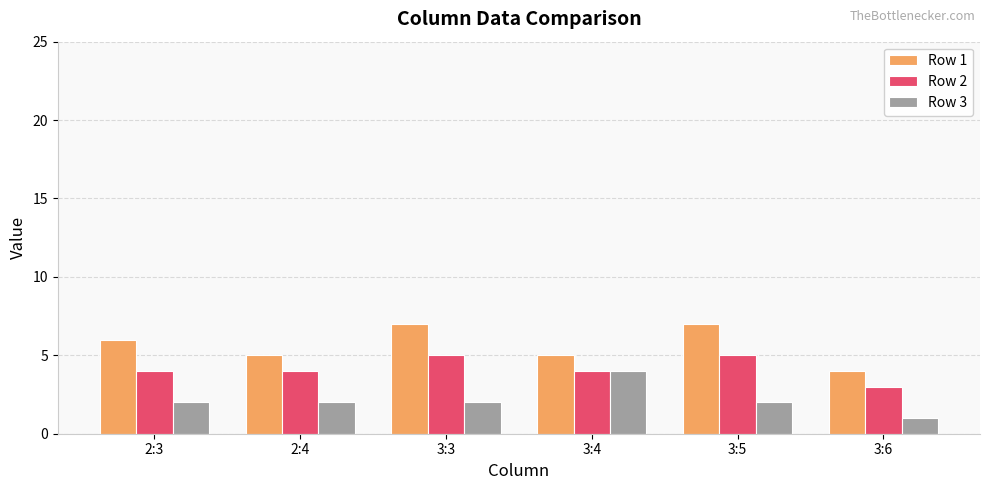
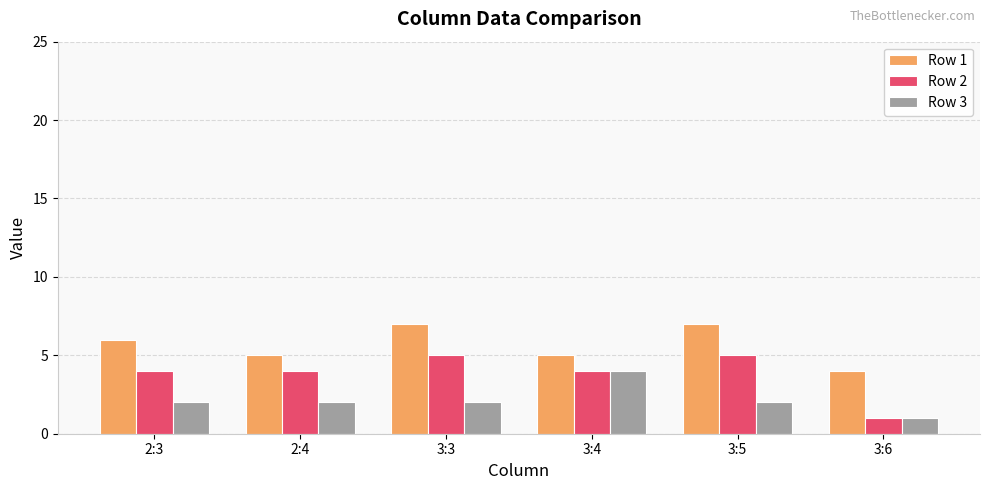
  {
    "Row 1": {
      "2:3": 6,
      "2:4": 5,
      "3:3": 7,
      "3:4": 5,
      "3:5": 7,
      "3:6": 4
    },
    "Row 2": {
      "2:3": 4,
      "2:4": 4,
      "3:3": 5,
      "3:4": 4,
      "3:5": 5,
-     "3:6": 3
+     "3:6": 1
    },
    "Row 3": {
      "2:3": 2,
      "2:4": 2,
      "3:3": 2,
      "3:4": 4,
      "3:5": 2,
      "3:6": 1
    }
  }
